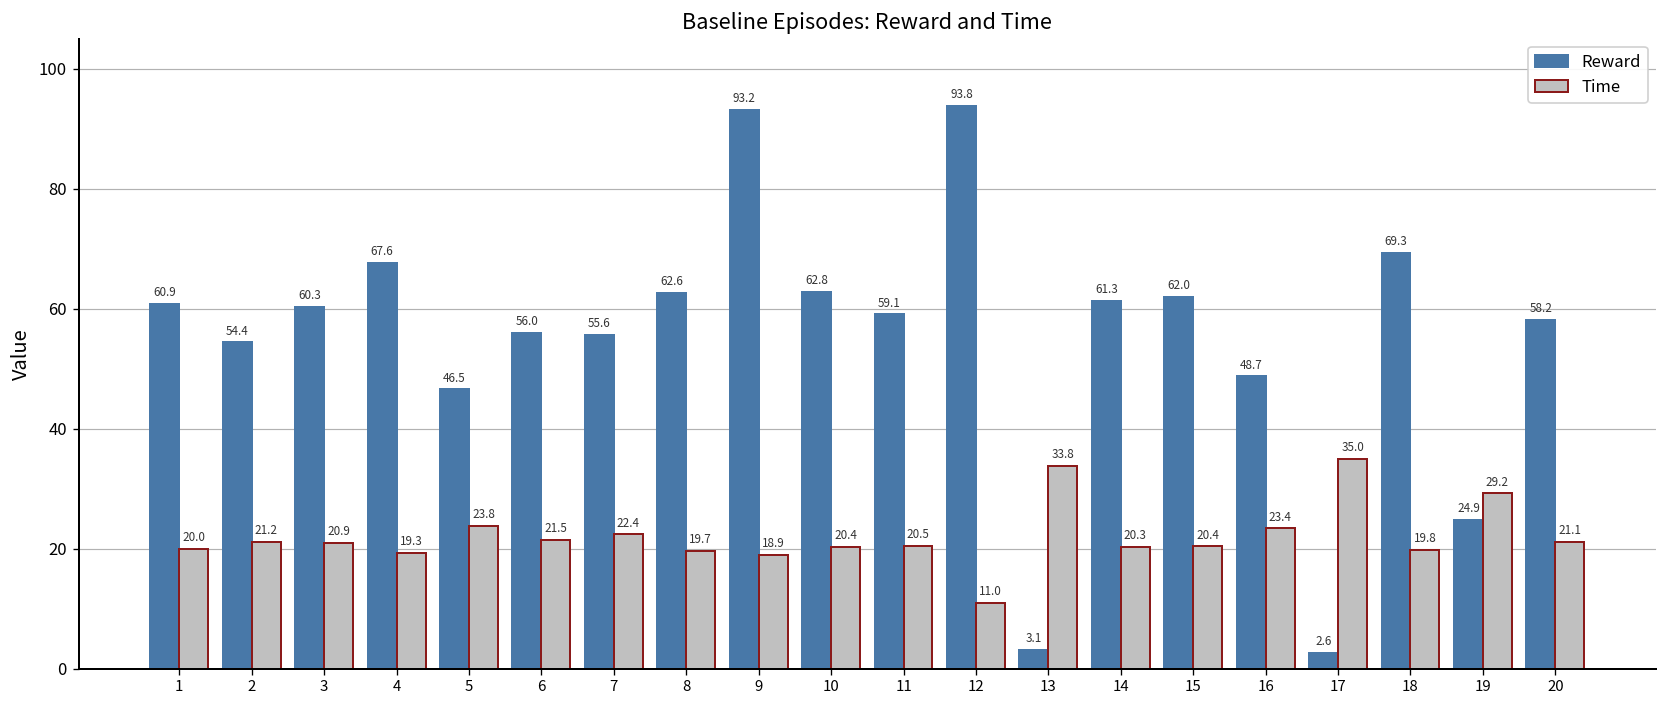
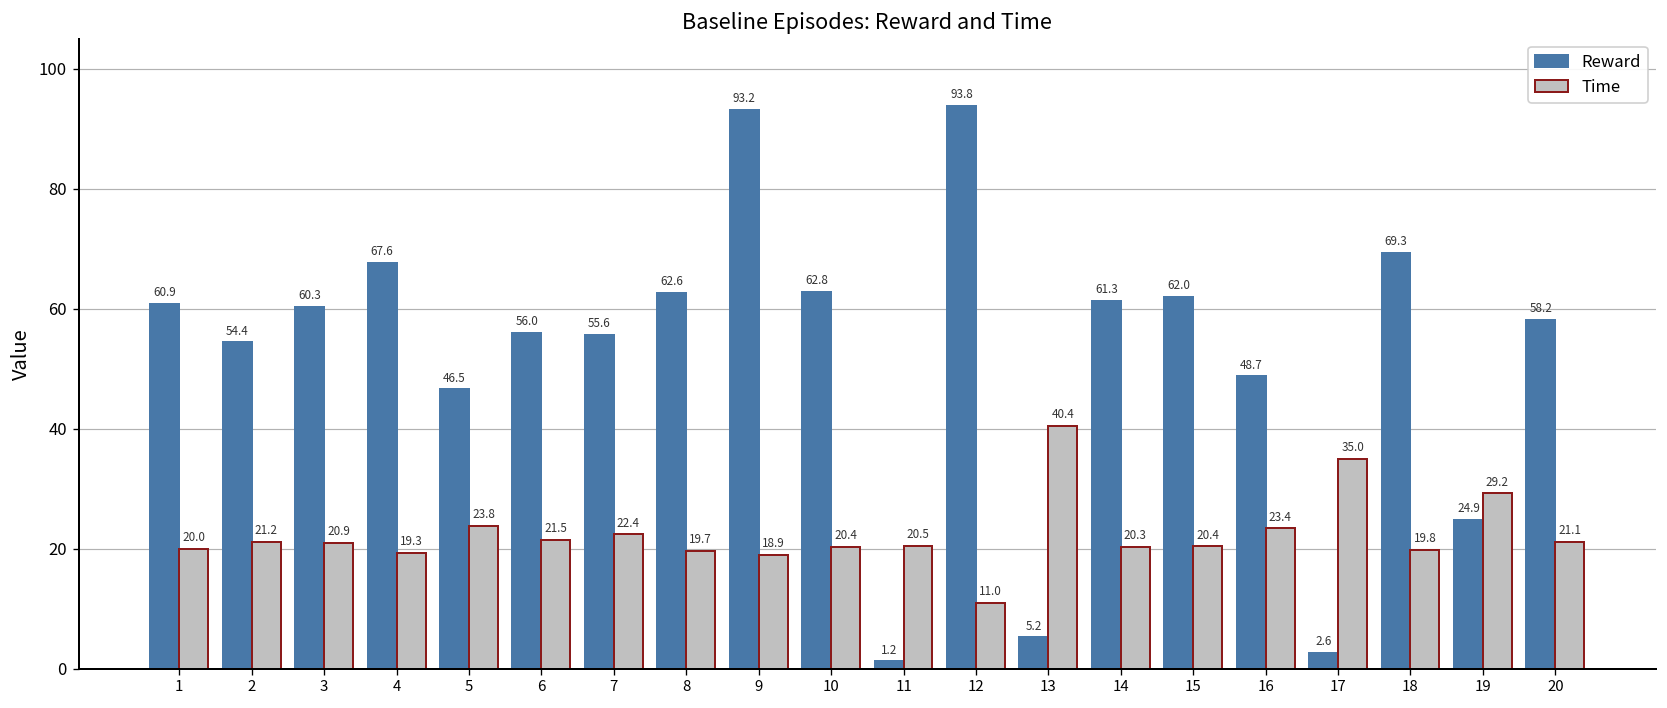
  {
    "Reward": {
      "1": 60.9,
      "2": 54.4,
      "3": 60.3,
      "4": 67.6,
      "5": 46.5,
      "6": 56.0,
      "7": 55.6,
      "8": 62.6,
      "9": 93.2,
      "10": 62.8,
-     "11": 59.1,
+     "11": 1.2,
      "12": 93.8,
-     "13": 3.1,
+     "13": 5.2,
      "14": 61.3,
      "15": 62.0,
      "16": 48.7,
      "17": 2.6,
      "18": 69.3,
      "19": 24.9,
      "20": 58.2
    },
    "Time": {
      "1": 20.0,
      "2": 21.2,
      "3": 20.9,
      "4": 19.3,
      "5": 23.8,
      "6": 21.5,
      "7": 22.4,
      "8": 19.7,
      "9": 18.9,
      "10": 20.4,
      "11": 20.5,
      "12": 11.0,
-     "13": 33.8,
+     "13": 40.4,
      "14": 20.3,
      "15": 20.4,
      "16": 23.4,
      "17": 35.0,
      "18": 19.8,
      "19": 29.2,
      "20": 21.1
    }
  }
